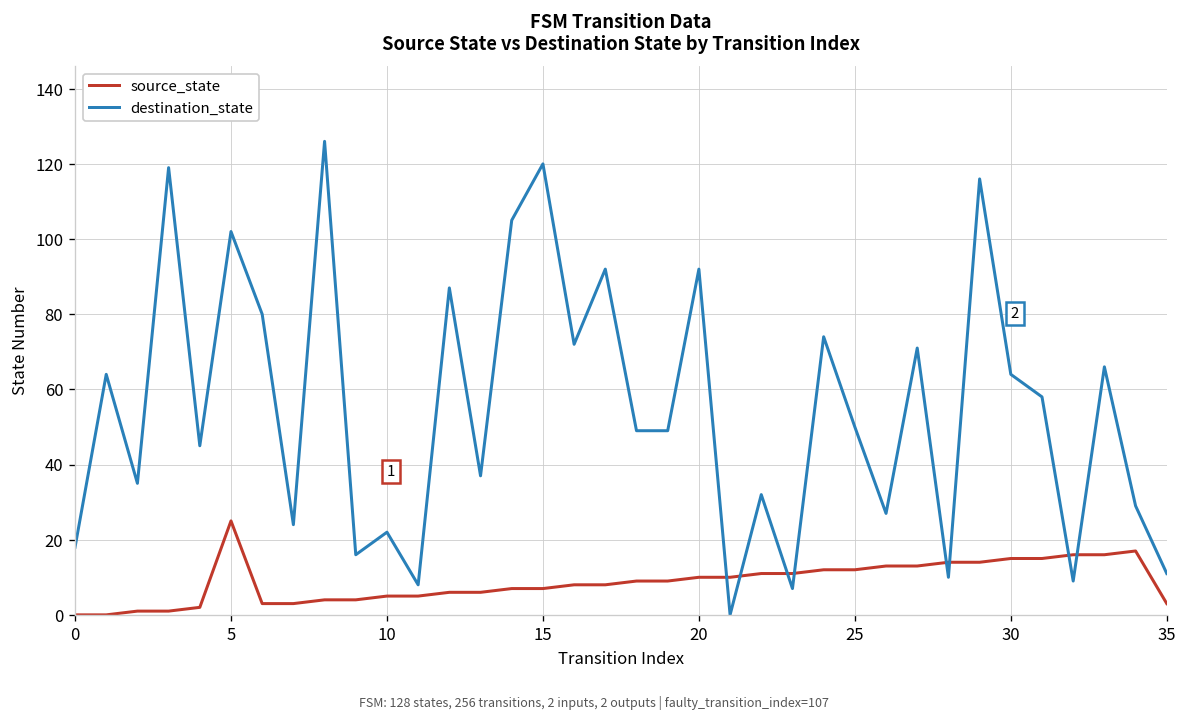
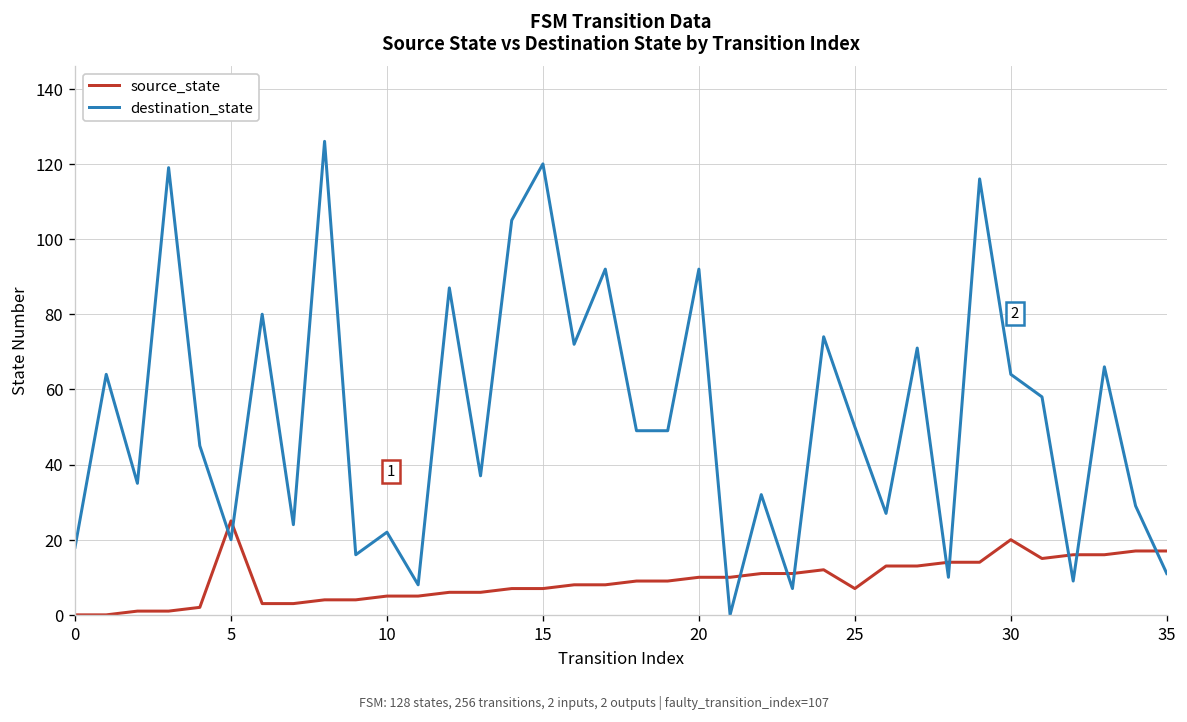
  {
    "source_state": {
      "0": 0,
      "5": 25,
      "10": 5,
      "15": 7,
      "20": 10,
-     "25": 12,
-     "30": 15,
-     "35": 3
+     "25": 7,
+     "30": 20,
+     "35": 17
    },
    "destination_state": {
      "0": 18,
-     "5": 102,
+     "5": 20,
      "10": 22,
      "15": 120,
      "20": 92,
      "25": 50,
      "30": 64,
      "35": 11
    }
  }
